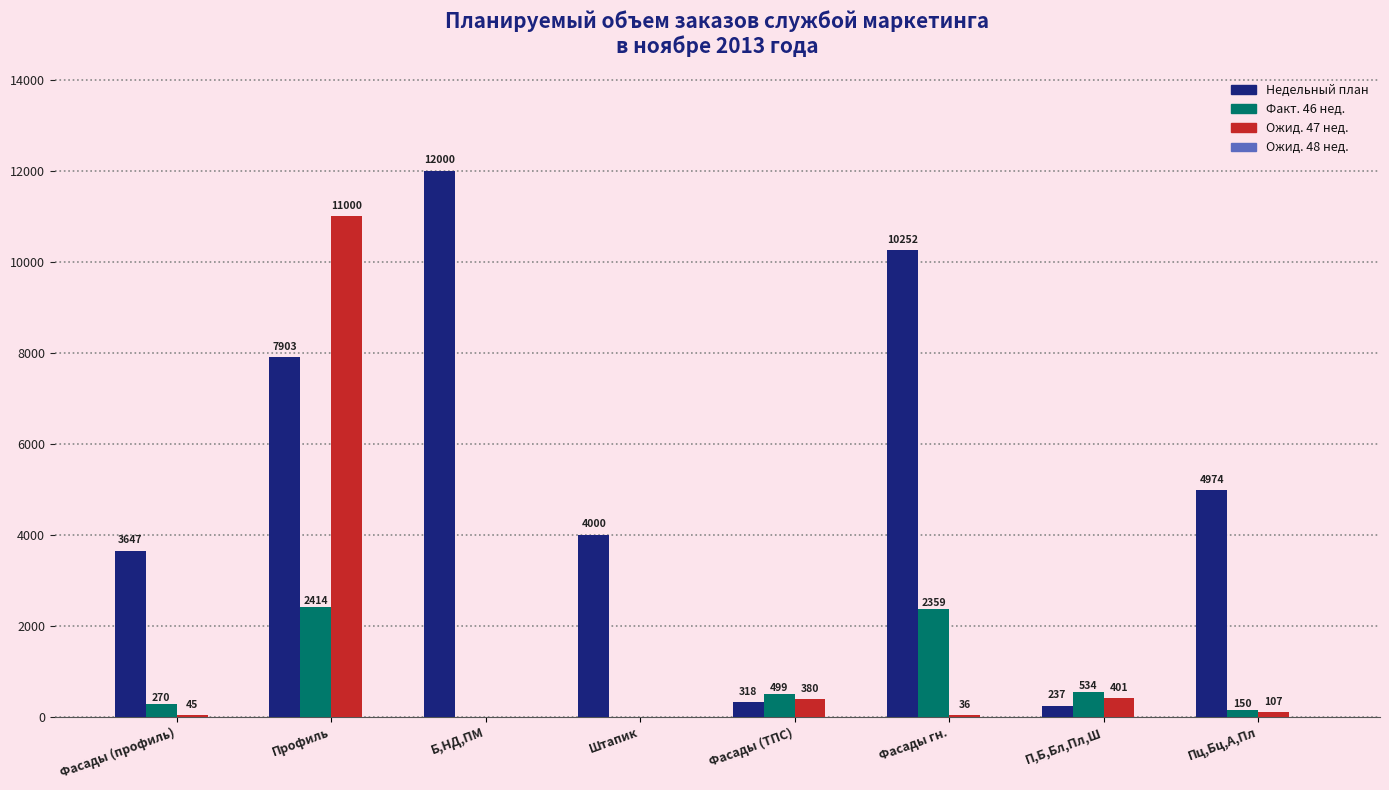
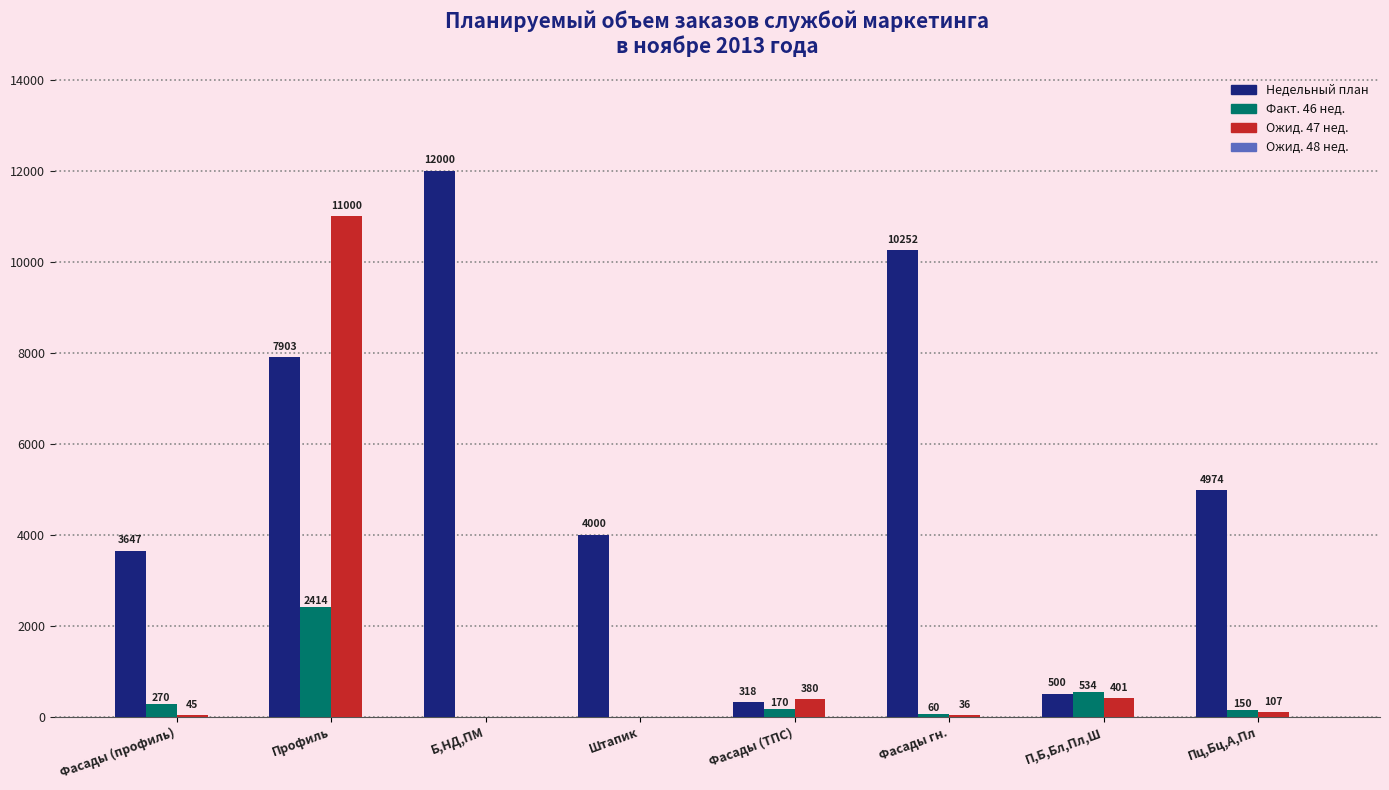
  {
    "Недельный план": {
      "Фасады (профиль)": 3647,
      "Профиль": 7903,
      "Б,НД,ПМ": 12000,
      "Штапик": 4000,
      "Фасады (ТПС)": 318,
      "Фасады гн.": 10252,
-     "П,Б,Бл,Пл,Ш": 237,
+     "П,Б,Бл,Пл,Ш": 500,
      "Пц,Бц,А,Пл": 4974
    },
    "Факт. 46 нед.": {
      "Фасады (профиль)": 270,
      "Профиль": 2414,
-     "Фасады (ТПС)": 499,
-     "Фасады гн.": 2359,
+     "Фасады (ТПС)": 170,
+     "Фасады гн.": 60,
      "П,Б,Бл,Пл,Ш": 534,
      "Пц,Бц,А,Пл": 150
    },
    "Ожид. 47 нед.": {
      "Фасады (профиль)": 45,
      "Профиль": 11000,
      "Фасады (ТПС)": 380,
      "Фасады гн.": 36,
      "П,Б,Бл,Пл,Ш": 401,
      "Пц,Бц,А,Пл": 107
    },
    "Ожид. 48 нед.": {
      "Фасады (профиль)": 0,
      "Профиль": 0,
      "Б,НД,ПМ": 0,
      "Штапик": 0,
      "Фасады (ТПС)": 0,
      "Фасады гн.": 0,
      "П,Б,Бл,Пл,Ш": 0,
      "Пц,Бц,А,Пл": 0
    }
  }
